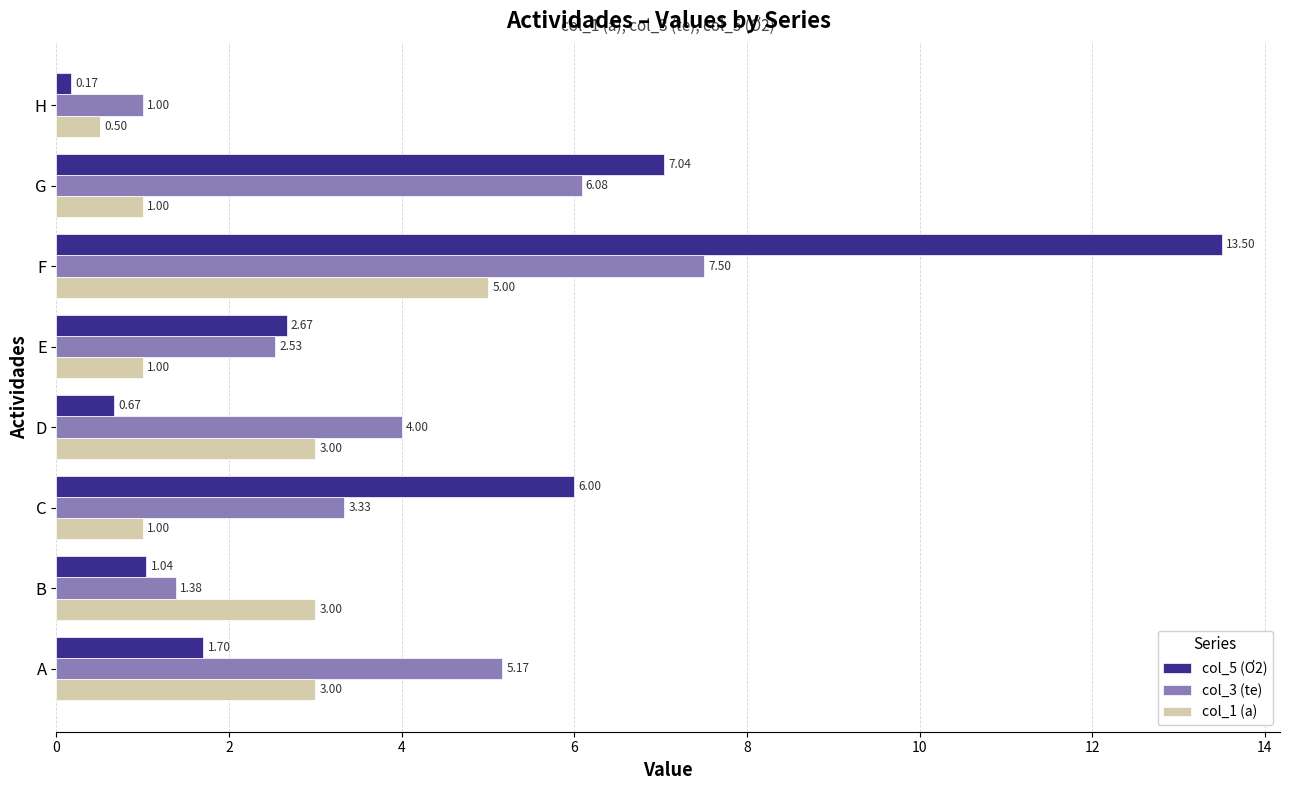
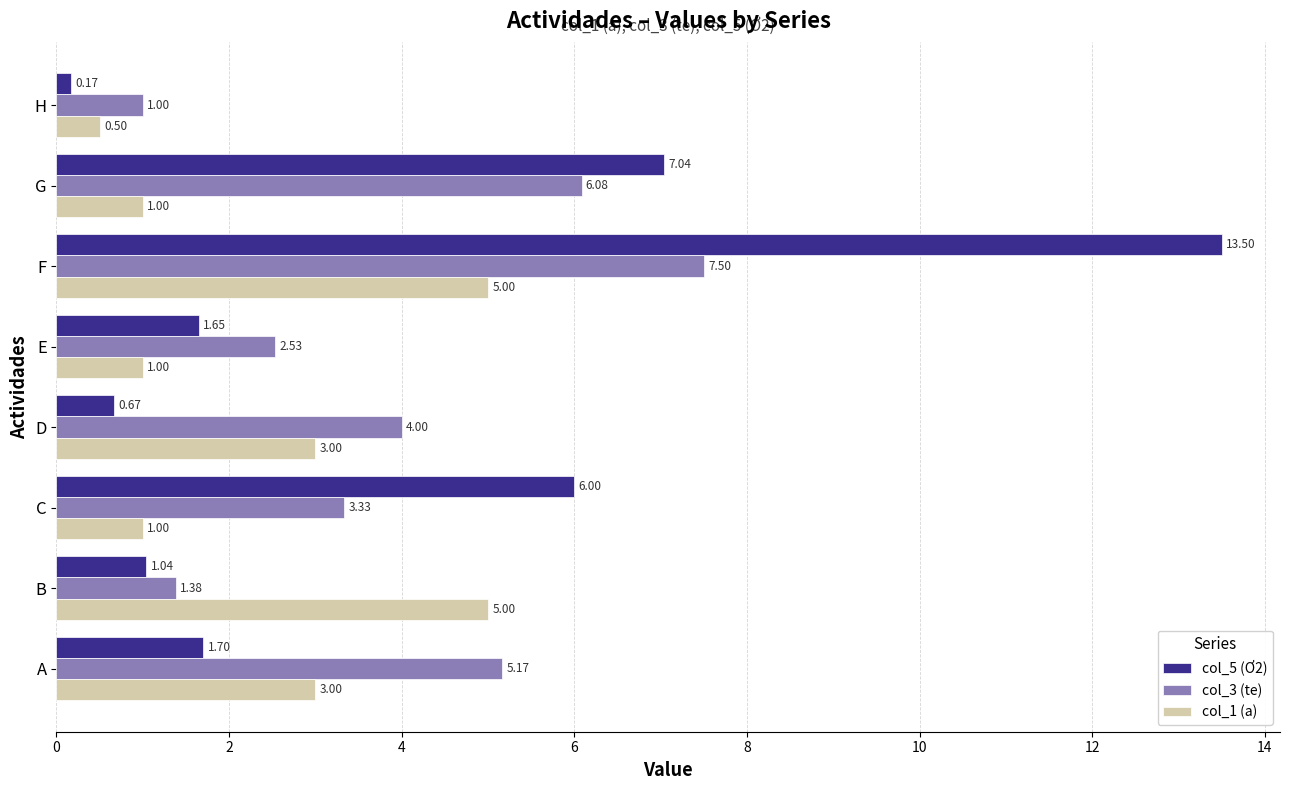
  {
    "col_5 (Ơ2)": {
      "H": 0.17,
      "G": 7.04,
      "F": 13.50,
-     "E": 2.67,
+     "E": 1.65,
      "D": 0.67,
      "C": 6.00,
      "B": 1.04,
      "A": 1.70
    },
    "col_3 (te)": {
      "H": 1.00,
      "G": 6.08,
      "F": 7.50,
      "E": 2.53,
      "D": 4.00,
      "C": 3.33,
      "B": 1.38,
      "A": 5.17
    },
    "col_1 (a)": {
      "H": 0.50,
      "G": 1.00,
      "F": 5.00,
      "E": 1.00,
      "D": 3.00,
      "C": 1.00,
-     "B": 3.00,
+     "B": 5.00,
      "A": 3.00
    }
  }
